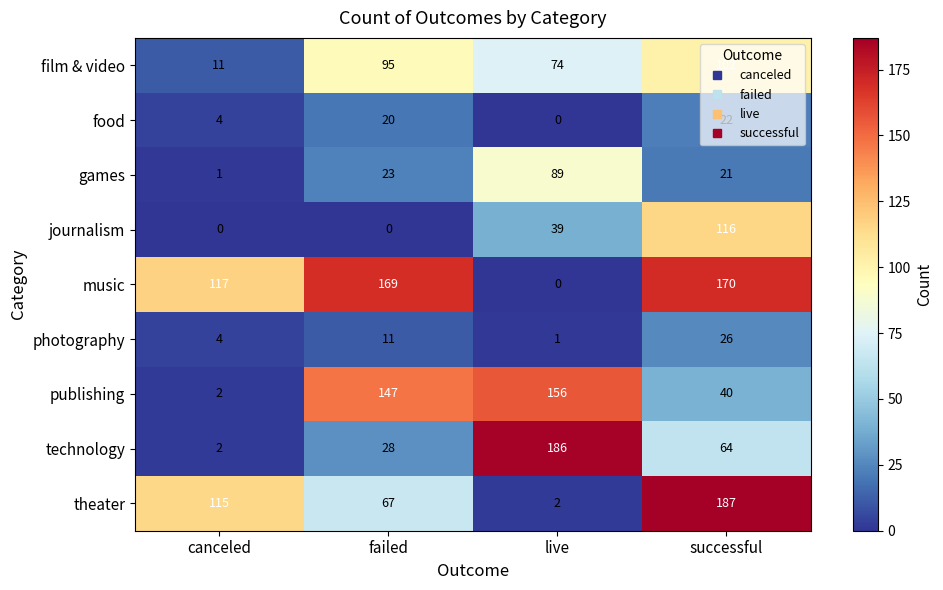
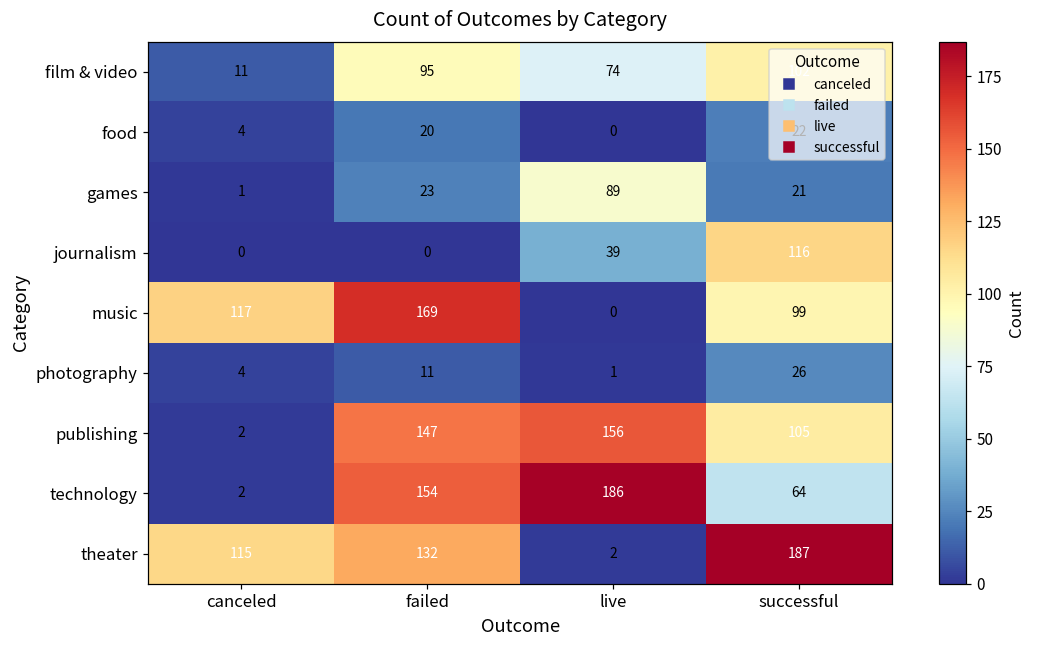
  {
    "film & video": {
      "canceled": 11,
      "failed": 95,
      "live": 74
    },
    "food": {
      "canceled": 4,
      "failed": 20,
      "live": 0
    },
    "games": {
      "canceled": 1,
      "failed": 23,
      "live": 89,
      "successful": 21
    },
    "journalism": {
      "canceled": 0,
      "failed": 0,
      "live": 39,
      "successful": 116
    },
    "music": {
      "canceled": 117,
      "failed": 169,
      "live": 0,
-     "successful": 170
+     "successful": 99
    },
    "photography": {
      "canceled": 4,
      "failed": 11,
      "live": 1,
      "successful": 26
    },
    "publishing": {
      "canceled": 2,
      "failed": 147,
      "live": 156,
-     "successful": 40
+     "successful": 105
    },
    "technology": {
      "canceled": 2,
-     "failed": 28,
+     "failed": 154,
      "live": 186,
      "successful": 64
    },
    "theater": {
      "canceled": 115,
-     "failed": 67,
+     "failed": 132,
      "live": 2,
      "successful": 187
    }
  }
